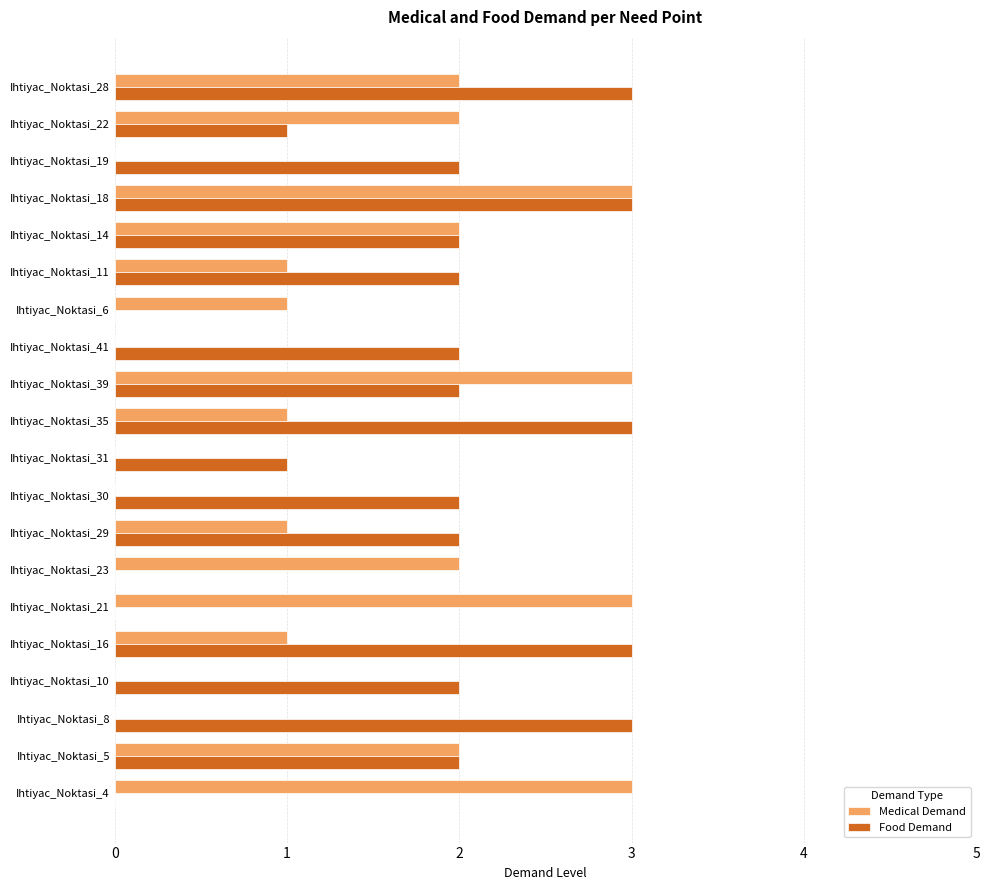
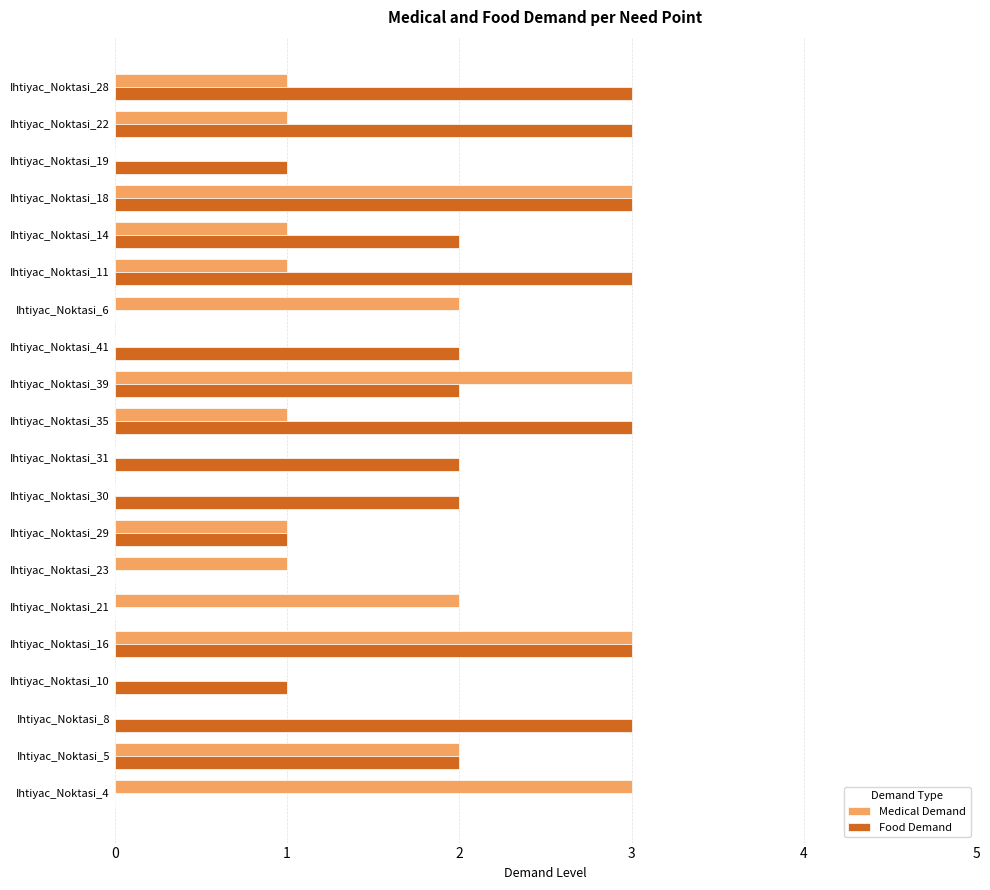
  {
    "Medical Demand": {
-     "Ihtiyac_Noktasi_28": 2,
-     "Ihtiyac_Noktasi_22": 2,
+     "Ihtiyac_Noktasi_28": 1,
+     "Ihtiyac_Noktasi_22": 1,
      "Ihtiyac_Noktasi_19": 0,
      "Ihtiyac_Noktasi_18": 3,
-     "Ihtiyac_Noktasi_14": 2,
+     "Ihtiyac_Noktasi_14": 1,
      "Ihtiyac_Noktasi_11": 1,
-     "Ihtiyac_Noktasi_6": 1,
+     "Ihtiyac_Noktasi_6": 2,
      "Ihtiyac_Noktasi_41": 0,
      "Ihtiyac_Noktasi_39": 3,
      "Ihtiyac_Noktasi_35": 1,
      "Ihtiyac_Noktasi_31": 0,
      "Ihtiyac_Noktasi_30": 0,
      "Ihtiyac_Noktasi_29": 1,
-     "Ihtiyac_Noktasi_23": 2,
-     "Ihtiyac_Noktasi_21": 3,
-     "Ihtiyac_Noktasi_16": 1,
+     "Ihtiyac_Noktasi_23": 1,
+     "Ihtiyac_Noktasi_21": 2,
+     "Ihtiyac_Noktasi_16": 3,
      "Ihtiyac_Noktasi_10": 0,
      "Ihtiyac_Noktasi_8": 0,
      "Ihtiyac_Noktasi_5": 2,
      "Ihtiyac_Noktasi_4": 3
    },
    "Food Demand": {
      "Ihtiyac_Noktasi_28": 3,
-     "Ihtiyac_Noktasi_22": 1,
-     "Ihtiyac_Noktasi_19": 2,
+     "Ihtiyac_Noktasi_22": 3,
+     "Ihtiyac_Noktasi_19": 1,
      "Ihtiyac_Noktasi_18": 3,
      "Ihtiyac_Noktasi_14": 2,
-     "Ihtiyac_Noktasi_11": 2,
+     "Ihtiyac_Noktasi_11": 3,
      "Ihtiyac_Noktasi_6": 0,
      "Ihtiyac_Noktasi_41": 2,
      "Ihtiyac_Noktasi_39": 2,
      "Ihtiyac_Noktasi_35": 3,
-     "Ihtiyac_Noktasi_31": 1,
+     "Ihtiyac_Noktasi_31": 2,
      "Ihtiyac_Noktasi_30": 2,
-     "Ihtiyac_Noktasi_29": 2,
+     "Ihtiyac_Noktasi_29": 1,
      "Ihtiyac_Noktasi_23": 0,
      "Ihtiyac_Noktasi_21": 0,
      "Ihtiyac_Noktasi_16": 3,
-     "Ihtiyac_Noktasi_10": 2,
+     "Ihtiyac_Noktasi_10": 1,
      "Ihtiyac_Noktasi_8": 3,
      "Ihtiyac_Noktasi_5": 2,
      "Ihtiyac_Noktasi_4": 0
    }
  }
